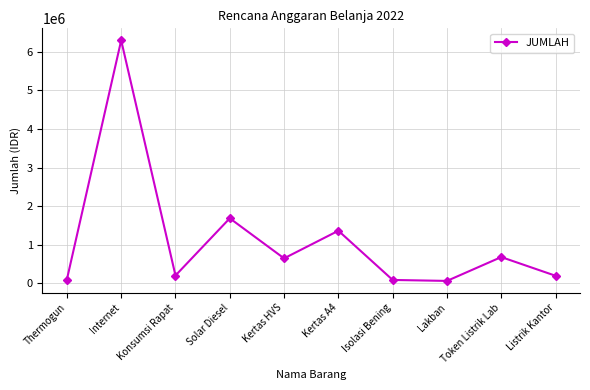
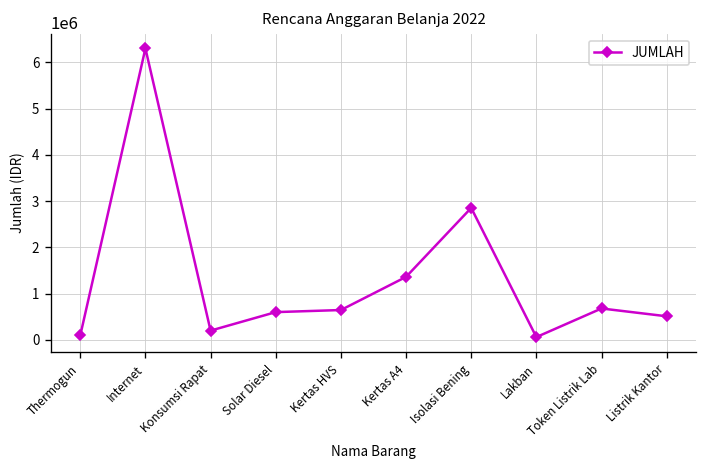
  {
    "Thermogun": 100000,
    "Internet": 6300000,
    "Konsumsi Rapat": 200000,
-   "Solar Diesel": 1700000,
+   "Solar Diesel": 600000,
    "Kertas HVS": 600000,
    "Kertas A4": 1400000,
-   "Isolasi Bening": 100000,
+   "Isolasi Bening": 2900000,
    "Lakban": 100000,
    "Token Listrik Lab": 700000,
-   "Listrik Kantor": 200000
+   "Listrik Kantor": 500000
  }
